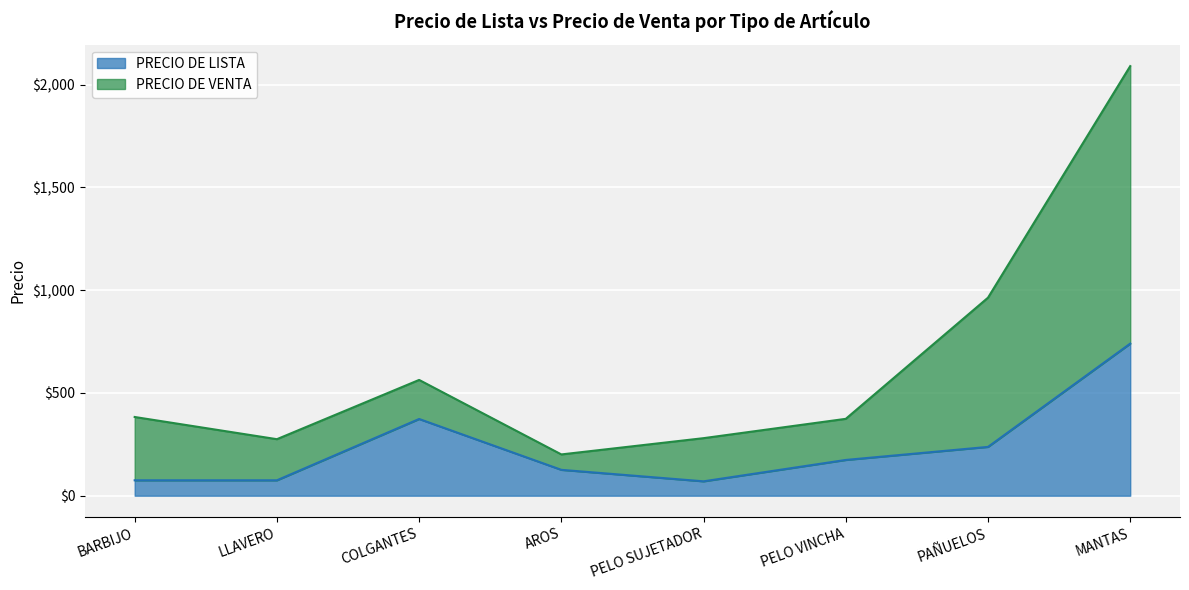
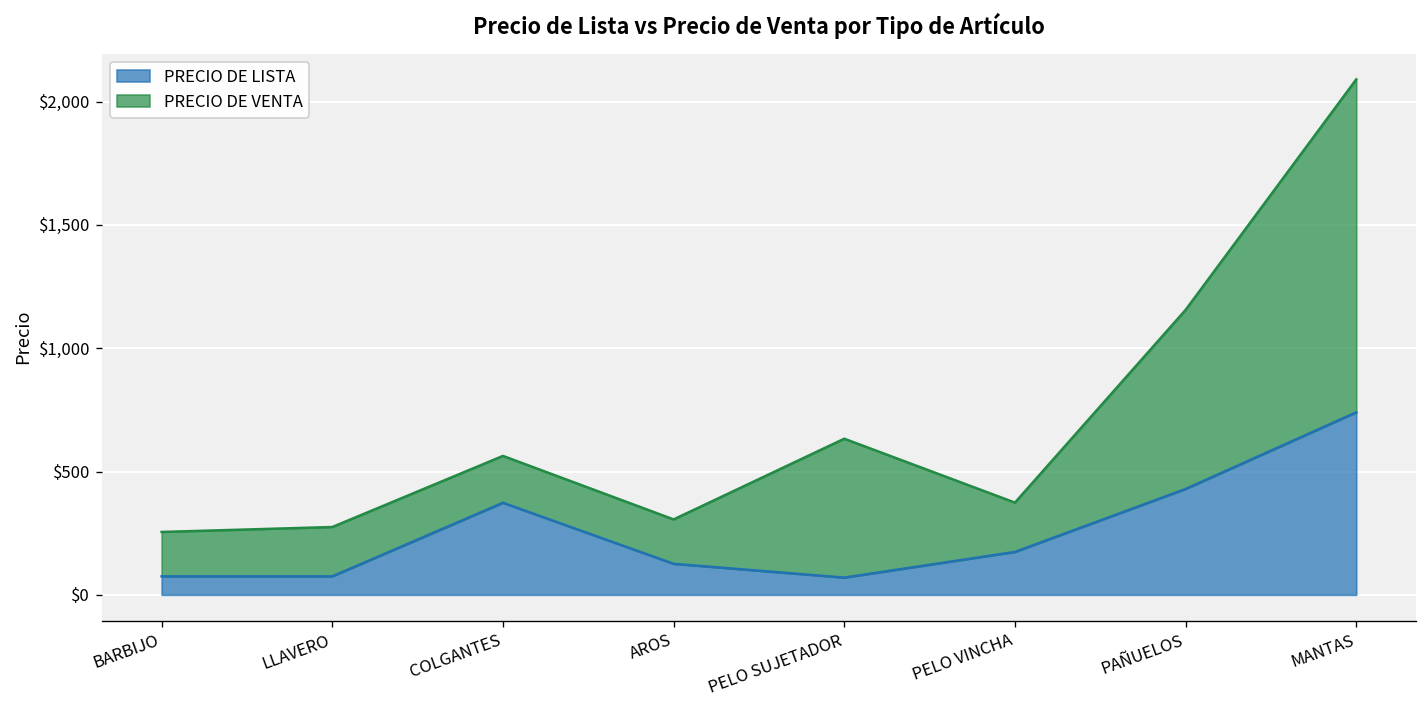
  {
    "PRECIO DE LISTA": {
      "BARBIJO": "$80",
      "LLAVERO": "$80",
      "COLGANTES": "$370",
      "AROS": "$130",
      "PELO SUJETADOR": "$70",
      "PELO VINCHA": "$170",
-     "PAÑUELOS": "$240",
+     "PAÑUELOS": "$430",
      "MANTAS": "$740"
    },
    "PRECIO DE VENTA": {
-     "BARBIJO": "$310",
+     "BARBIJO": "$180",
      "LLAVERO": "$200",
      "COLGANTES": "$190",
-     "AROS": "$80",
-     "PELO SUJETADOR": "$210",
+     "AROS": "$180",
+     "PELO SUJETADOR": "$560",
      "PELO VINCHA": "$200",
      "PAÑUELOS": "$730",
      "MANTAS": "$1,350"
    }
  }
